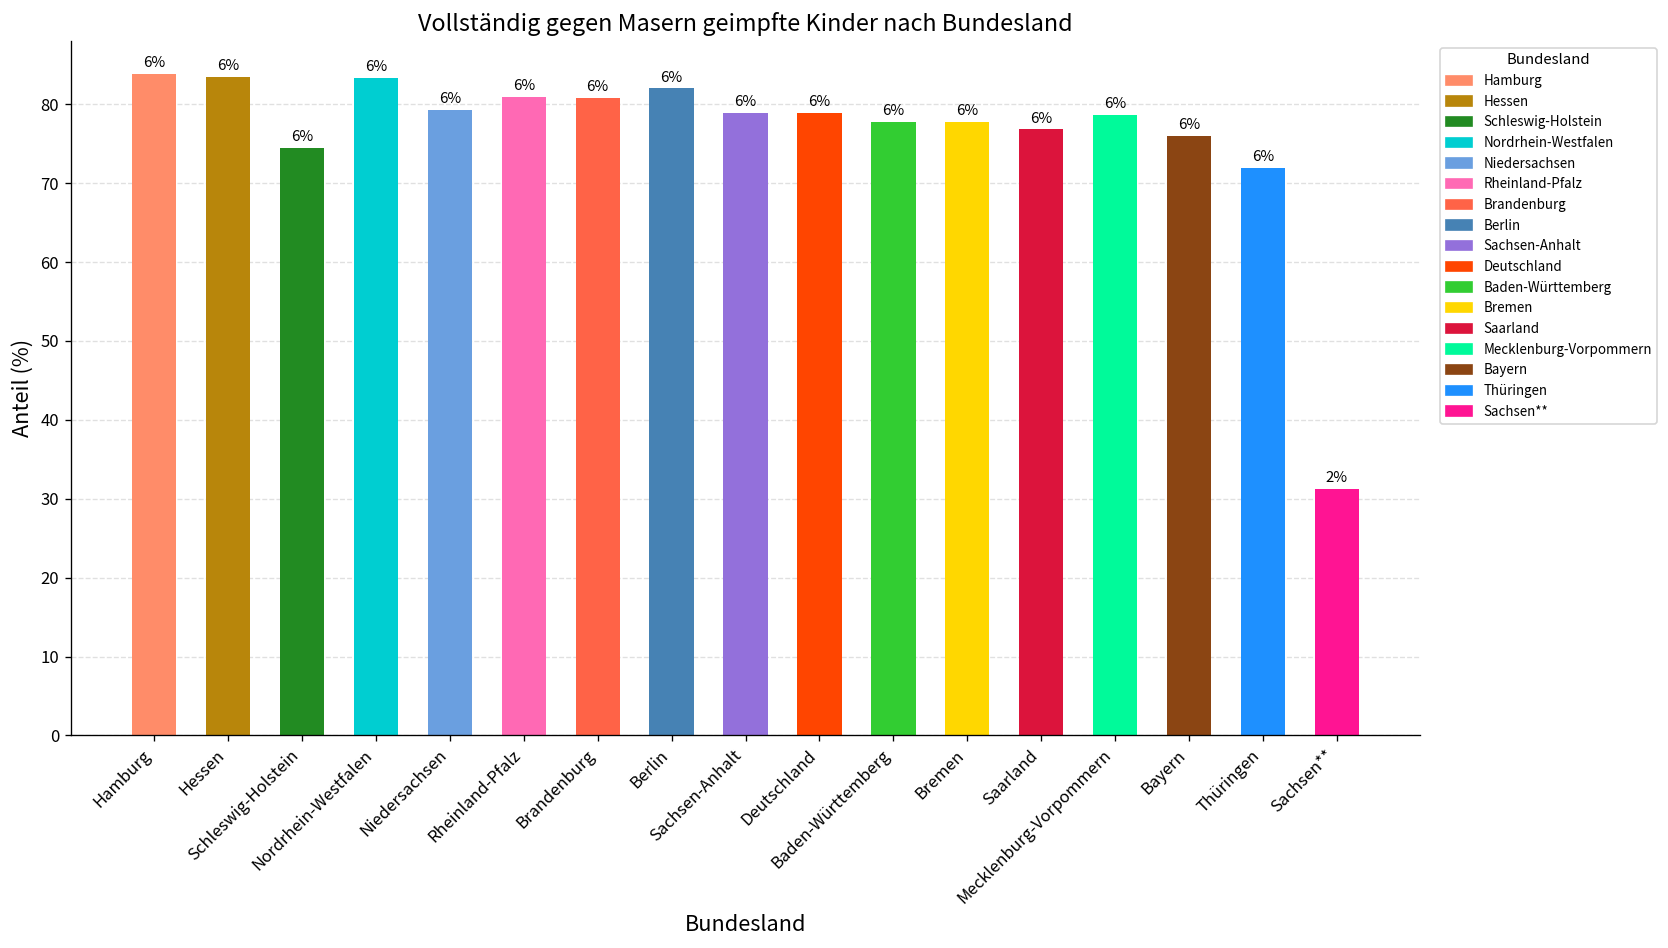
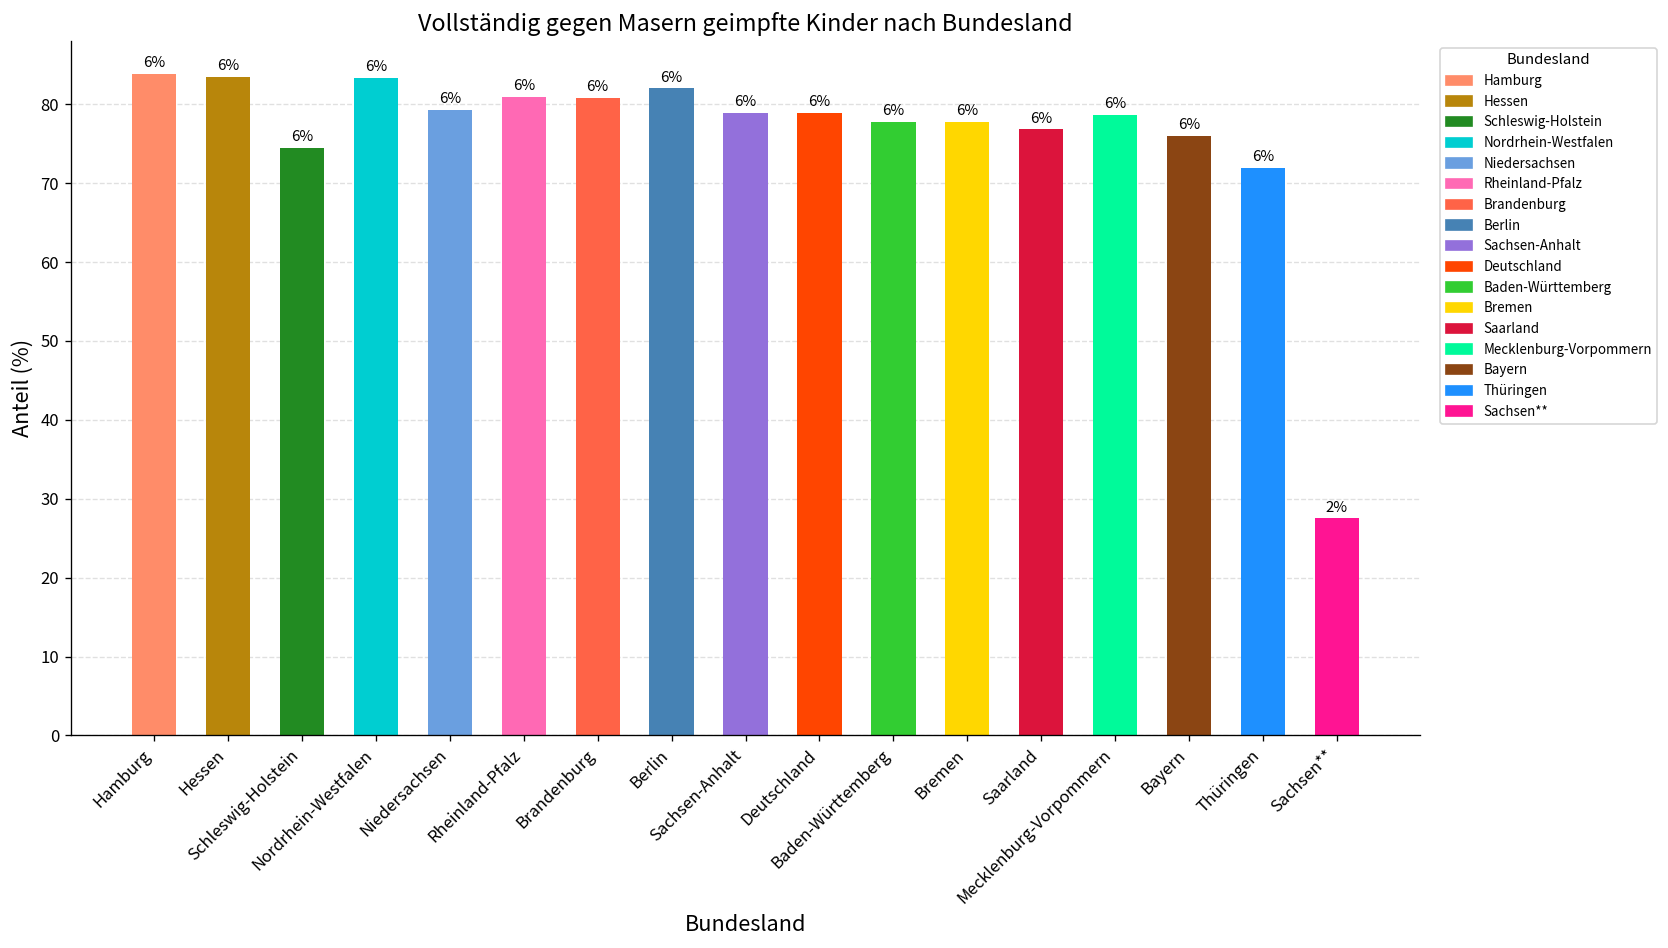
  {
-   "Sachsen**": 31
+   "Sachsen**": 28
  }
